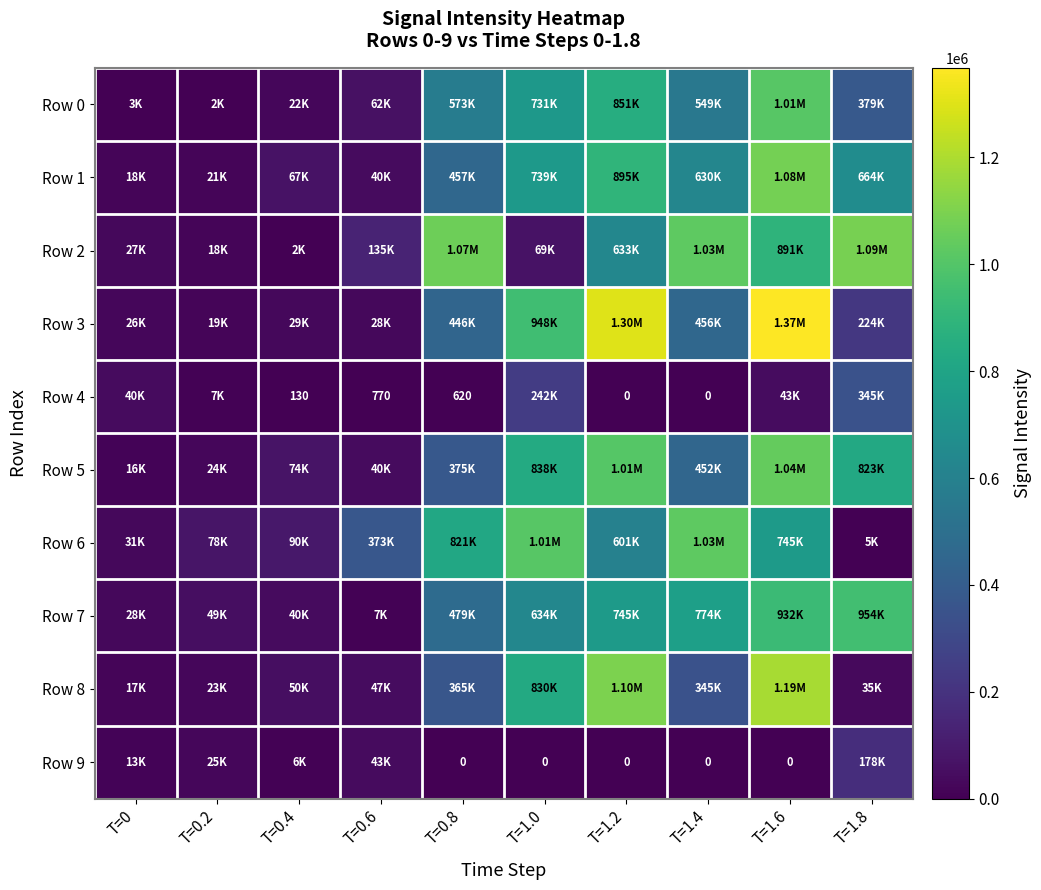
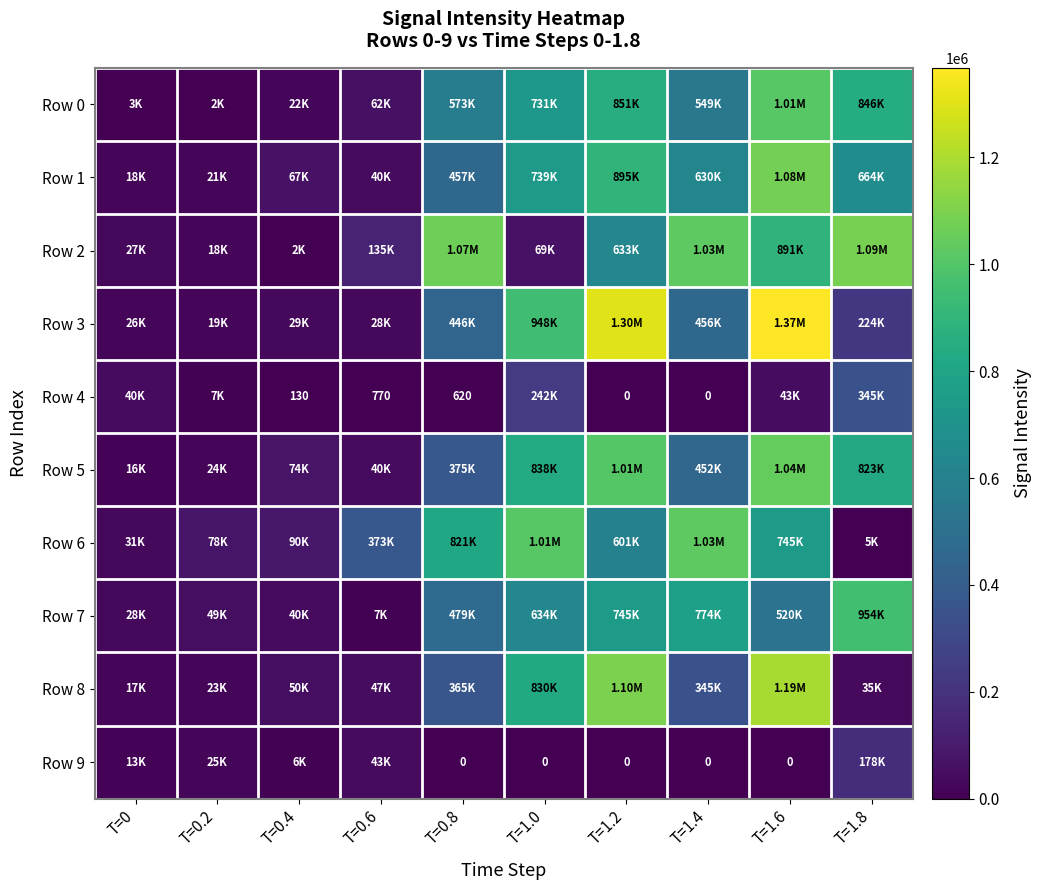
  {
    "Row 0": {
      "T=0": "3K",
      "T=0.2": "2K",
      "T=0.4": "22K",
      "T=0.6": "62K",
      "T=0.8": "573K",
      "T=1.0": "731K",
      "T=1.2": "851K",
      "T=1.4": "549K",
      "T=1.6": "1.01M",
-     "T=1.8": "379K"
+     "T=1.8": "846K"
    },
    "Row 1": {
      "T=0": "18K",
      "T=0.2": "21K",
      "T=0.4": "67K",
      "T=0.6": "40K",
      "T=0.8": "457K",
      "T=1.0": "739K",
      "T=1.2": "895K",
      "T=1.4": "630K",
      "T=1.6": "1.08M",
      "T=1.8": "664K"
    },
    "Row 2": {
      "T=0": "27K",
      "T=0.2": "18K",
      "T=0.4": "2K",
      "T=0.6": "135K",
      "T=0.8": "1.07M",
      "T=1.0": "69K",
      "T=1.2": "633K",
      "T=1.4": "1.03M",
      "T=1.6": "891K",
      "T=1.8": "1.09M"
    },
    "Row 3": {
      "T=0": "26K",
      "T=0.2": "19K",
      "T=0.4": "29K",
      "T=0.6": "28K",
      "T=0.8": "446K",
      "T=1.0": "948K",
      "T=1.2": "1.30M",
      "T=1.4": "456K",
      "T=1.6": "1.37M",
      "T=1.8": "224K"
    },
    "Row 4": {
      "T=0": "40K",
      "T=0.2": "7K",
      "T=0.4": "130",
      "T=0.6": "770",
      "T=0.8": "620",
      "T=1.0": "242K",
      "T=1.2": "0",
      "T=1.4": "0",
      "T=1.6": "43K",
      "T=1.8": "345K"
    },
    "Row 5": {
      "T=0": "16K",
      "T=0.2": "24K",
      "T=0.4": "74K",
      "T=0.6": "40K",
      "T=0.8": "375K",
      "T=1.0": "838K",
      "T=1.2": "1.01M",
      "T=1.4": "452K",
      "T=1.6": "1.04M",
      "T=1.8": "823K"
    },
    "Row 6": {
      "T=0": "31K",
      "T=0.2": "78K",
      "T=0.4": "90K",
      "T=0.6": "373K",
      "T=0.8": "821K",
      "T=1.0": "1.01M",
      "T=1.2": "601K",
      "T=1.4": "1.03M",
      "T=1.6": "745K",
      "T=1.8": "5K"
    },
    "Row 7": {
      "T=0": "28K",
      "T=0.2": "49K",
      "T=0.4": "40K",
      "T=0.6": "7K",
      "T=0.8": "479K",
      "T=1.0": "634K",
      "T=1.2": "745K",
      "T=1.4": "774K",
-     "T=1.6": "932K",
+     "T=1.6": "520K",
      "T=1.8": "954K"
    },
    "Row 8": {
      "T=0": "17K",
      "T=0.2": "23K",
      "T=0.4": "50K",
      "T=0.6": "47K",
      "T=0.8": "365K",
      "T=1.0": "830K",
      "T=1.2": "1.10M",
      "T=1.4": "345K",
      "T=1.6": "1.19M",
      "T=1.8": "35K"
    },
    "Row 9": {
      "T=0": "13K",
      "T=0.2": "25K",
      "T=0.4": "6K",
      "T=0.6": "43K",
      "T=0.8": "0",
      "T=1.0": "0",
      "T=1.2": "0",
      "T=1.4": "0",
      "T=1.6": "0",
      "T=1.8": "178K"
    }
  }
